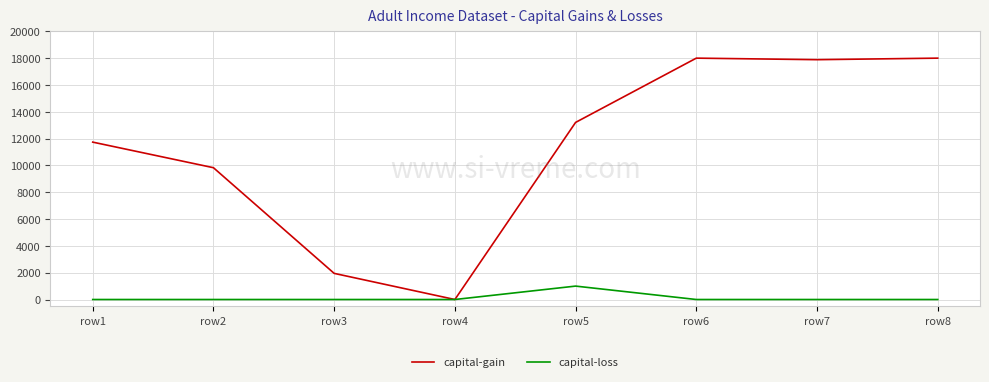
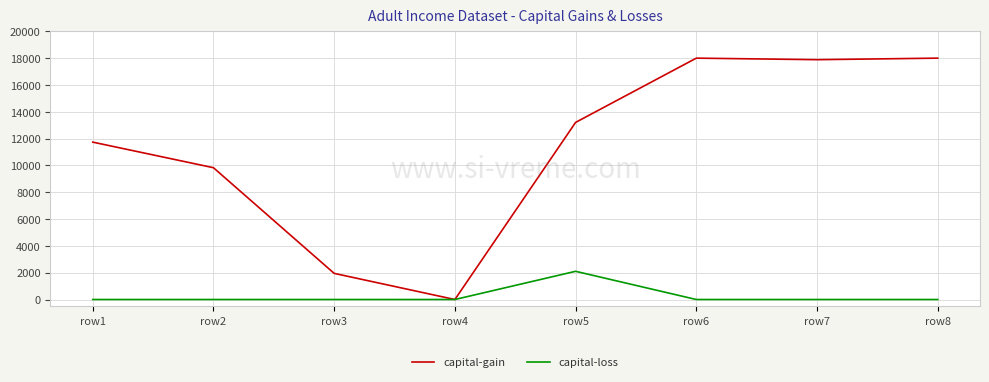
  {
    "capital-gain": {
      "row1": 11700,
      "row2": 9800,
      "row3": 1900,
      "row5": 13200,
      "row6": 18000,
      "row7": 17900,
      "row8": 18000
    },
    "capital-loss": {
      "row1": 0,
      "row2": 0,
      "row3": 0,
-     "row5": 1000,
+     "row5": 2100,
      "row6": 0,
      "row7": 0,
      "row8": 0
    }
  }
